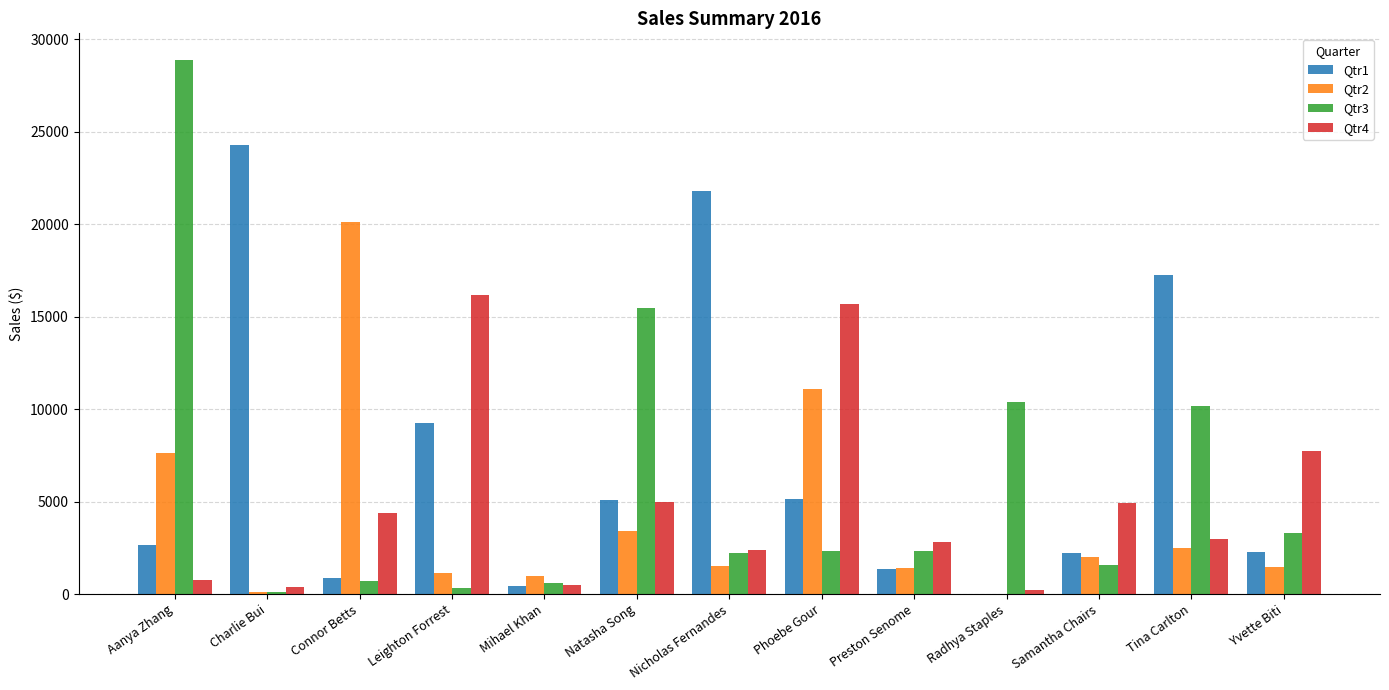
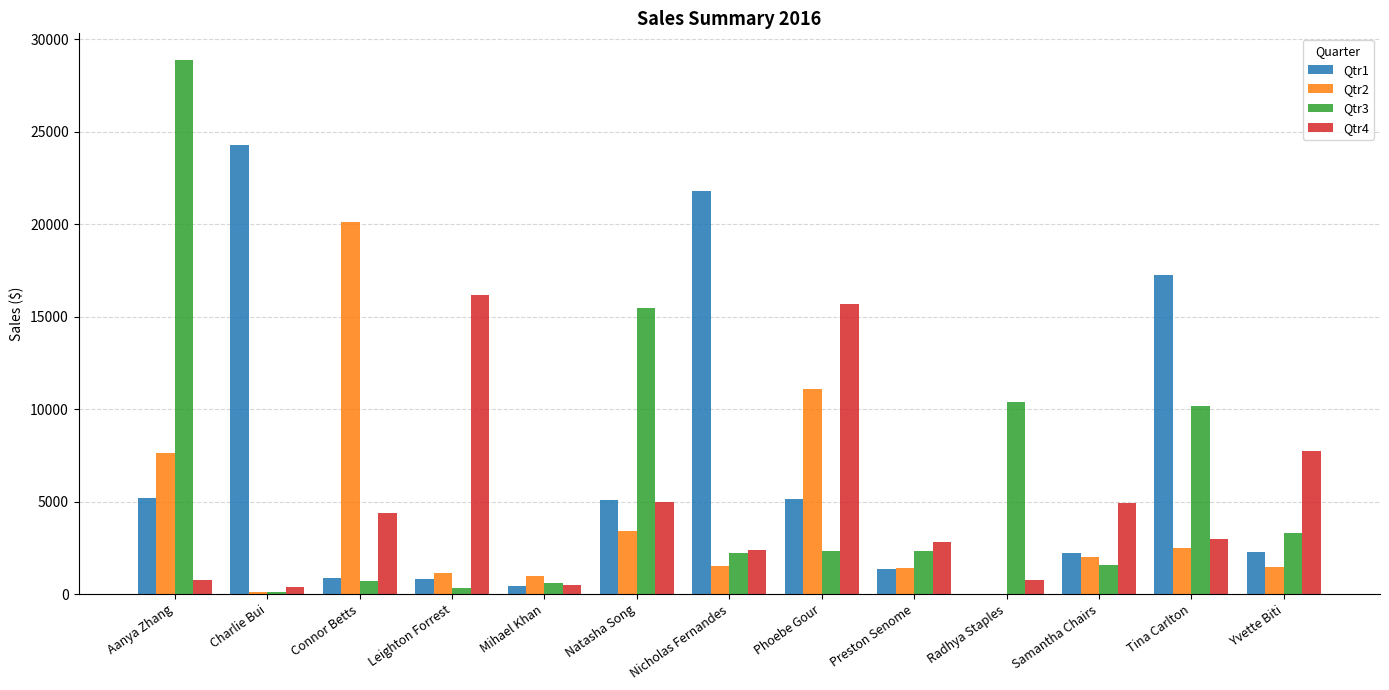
  {
    "Qtr1": {
-     "Aanya Zhang": 2600,
+     "Aanya Zhang": 5200,
      "Charlie Bui": 24300,
      "Connor Betts": 900,
-     "Leighton Forrest": 9200,
+     "Leighton Forrest": 800,
      "Mihael Khan": 400,
      "Natasha Song": 5100,
      "Nicholas Fernandes": 21800,
      "Phoebe Gour": 5100,
      "Preston Senome": 1300,
      "Radhya Staples": 0,
      "Samantha Chairs": 2200,
      "Tina Carlton": 17200,
      "Yvette Biti": 2300
    },
    "Qtr2": {
      "Aanya Zhang": 7600,
      "Connor Betts": 20100,
      "Leighton Forrest": 1100,
      "Mihael Khan": 1000,
      "Natasha Song": 3400,
      "Nicholas Fernandes": 1500,
      "Phoebe Gour": 11100,
      "Preston Senome": 1400,
      "Samantha Chairs": 2000,
      "Tina Carlton": 2500,
      "Yvette Biti": 1500
    },
    "Qtr3": {
      "Aanya Zhang": 28900,
      "Connor Betts": 700,
      "Leighton Forrest": 300,
      "Mihael Khan": 600,
      "Natasha Song": 15500,
      "Nicholas Fernandes": 2200,
      "Phoebe Gour": 2300,
      "Preston Senome": 2300,
      "Radhya Staples": 10400,
      "Samantha Chairs": 1500,
      "Tina Carlton": 10200,
      "Yvette Biti": 3300
    },
    "Qtr4": {
      "Aanya Zhang": 700,
      "Charlie Bui": 400,
      "Connor Betts": 4400,
      "Leighton Forrest": 16200,
      "Mihael Khan": 500,
      "Natasha Song": 5000,
      "Nicholas Fernandes": 2400,
      "Phoebe Gour": 15700,
      "Preston Senome": 2800,
-     "Radhya Staples": 200,
+     "Radhya Staples": 800,
      "Samantha Chairs": 4900,
      "Tina Carlton": 3000,
      "Yvette Biti": 7700
    }
  }
